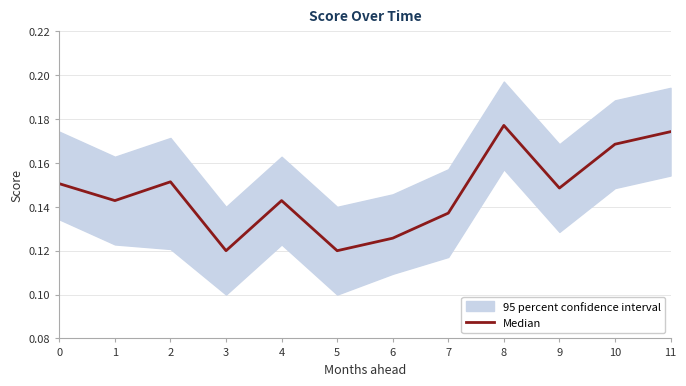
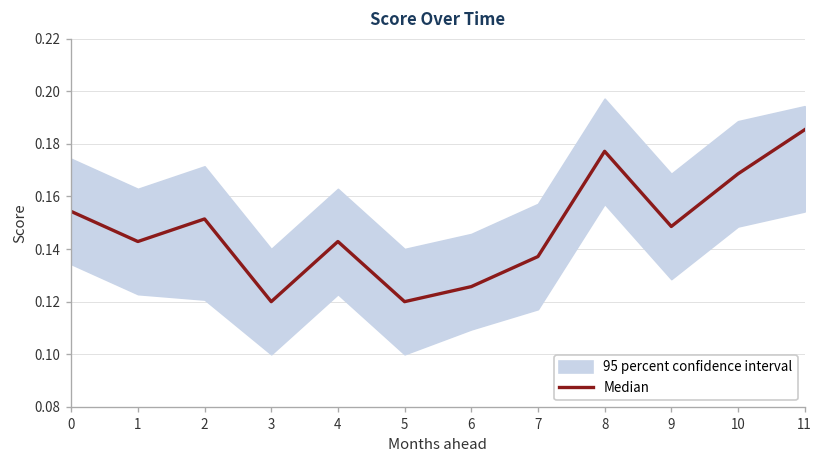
  {
    "Median": {
-     "0": 0.151,
+     "0": 0.154,
      "1": 0.143,
      "2": 0.151,
      "3": 0.120,
      "4": 0.143,
      "5": 0.120,
      "6": 0.126,
      "7": 0.137,
      "8": 0.177,
      "9": 0.149,
      "10": 0.169,
-     "11": 0.174
+     "11": 0.185
    }
  }
